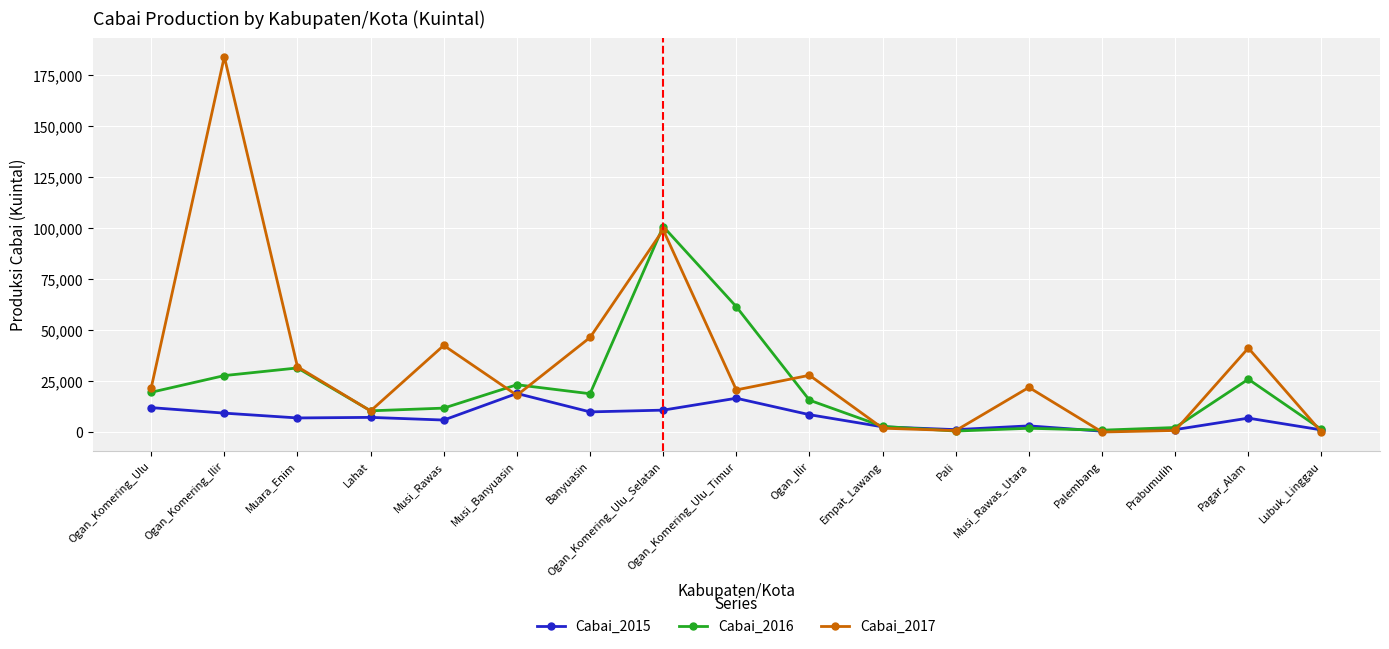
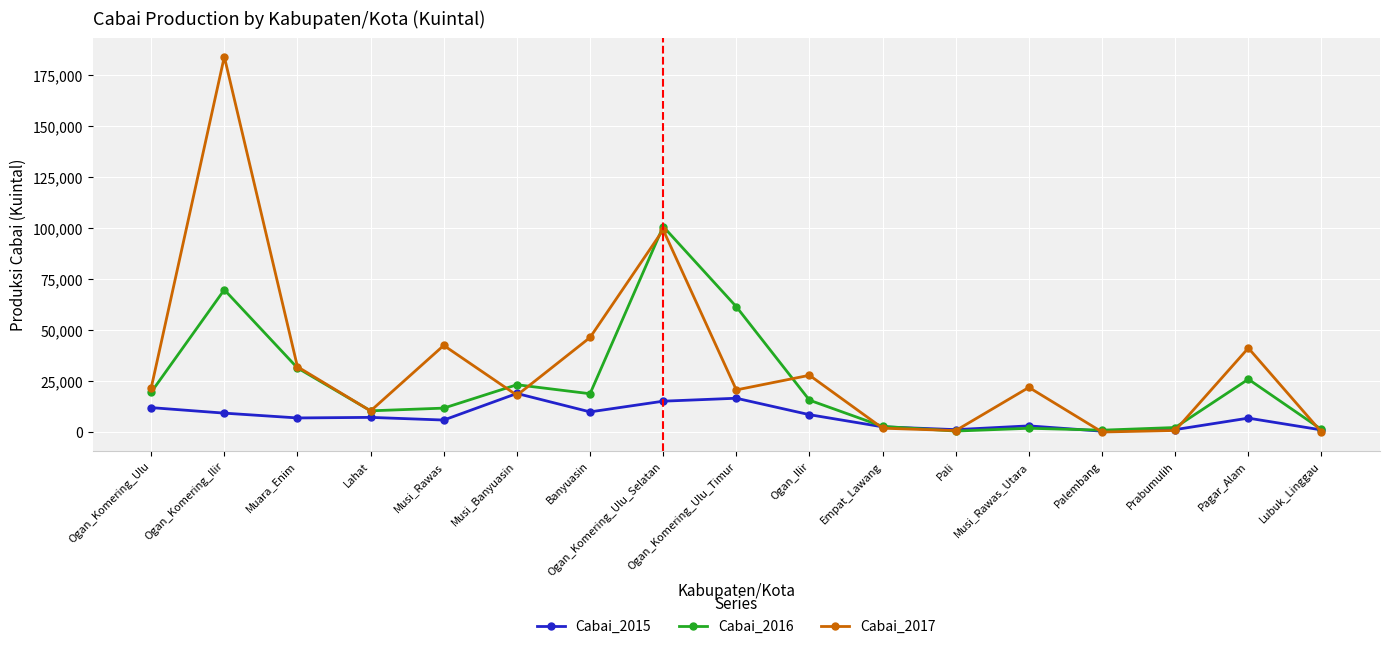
  {
    "Cabai_2015": {
      "Ogan_Komering_Ulu": "12,000",
      "Ogan_Komering_Ilir": "9,000",
      "Muara_Enim": "7,000",
      "Lahat": "7,000",
      "Musi_Rawas": "6,000",
      "Banyuasin": "10,000",
-     "Ogan_Komering_Ulu_Selatan": "11,000",
+     "Ogan_Komering_Ulu_Selatan": "15,000",
      "Ogan_Komering_Ulu_Timur": "17,000",
      "Ogan_Ilir": "9,000",
      "Pagar_Alam": "7,000"
    },
    "Cabai_2016": {
      "Ogan_Komering_Ulu": "20,000",
-     "Ogan_Komering_Ilir": "28,000",
+     "Ogan_Komering_Ilir": "70,000",
      "Musi_Rawas": "12,000",
      "Musi_Banyuasin": "23,000",
      "Banyuasin": "19,000",
      "Ogan_Komering_Ulu_Selatan": "101,000",
      "Ogan_Komering_Ulu_Timur": "62,000",
      "Ogan_Ilir": "16,000",
      "Pagar_Alam": "26,000"
    },
    "Cabai_2017": {
      "Ogan_Komering_Ulu": "22,000",
      "Ogan_Komering_Ilir": "184,000",
      "Musi_Rawas": "43,000",
      "Banyuasin": "46,000",
      "Ogan_Komering_Ulu_Selatan": "99,000",
      "Ogan_Komering_Ulu_Timur": "21,000",
      "Ogan_Ilir": "28,000",
      "Musi_Rawas_Utara": "22,000",
      "Pagar_Alam": "41,000"
    }
  }
